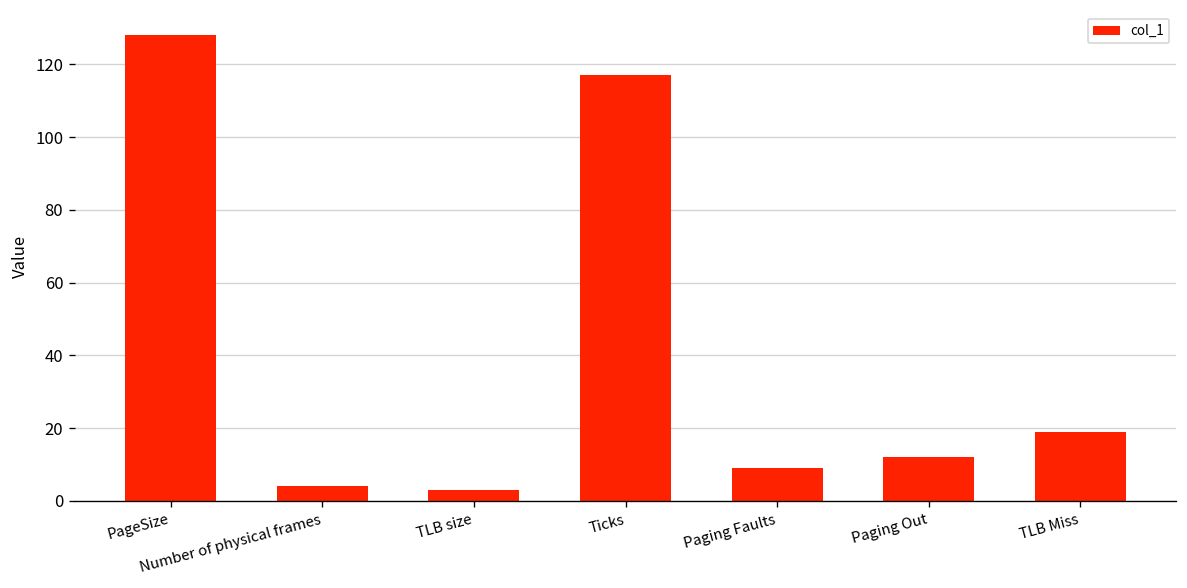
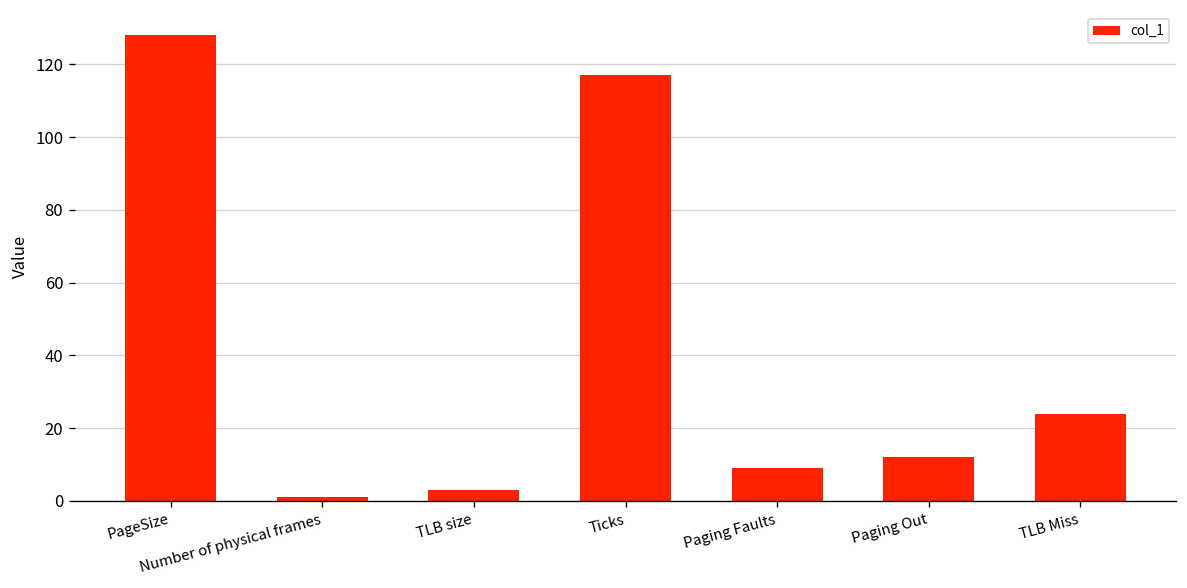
  {
    "PageSize": 128,
-   "Number of physical frames": 4,
+   "Number of physical frames": 1,
    "TLB size": 3,
    "Ticks": 117,
    "Paging Faults": 9,
    "Paging Out": 12,
-   "TLB Miss": 19
+   "TLB Miss": 24
  }
